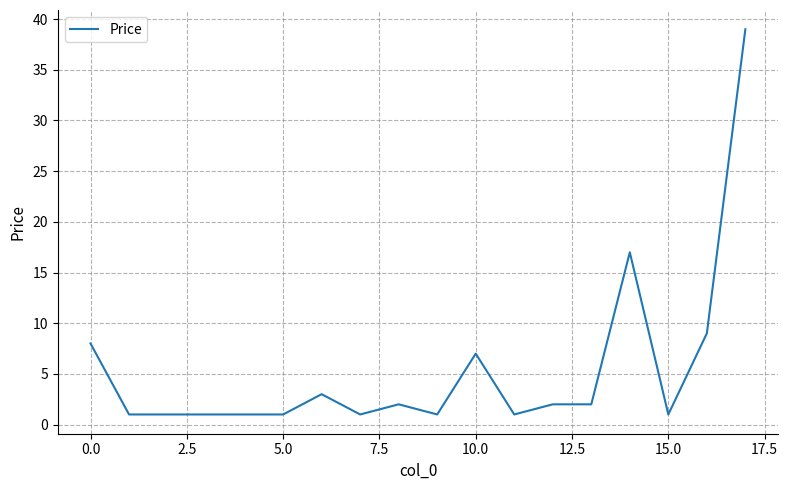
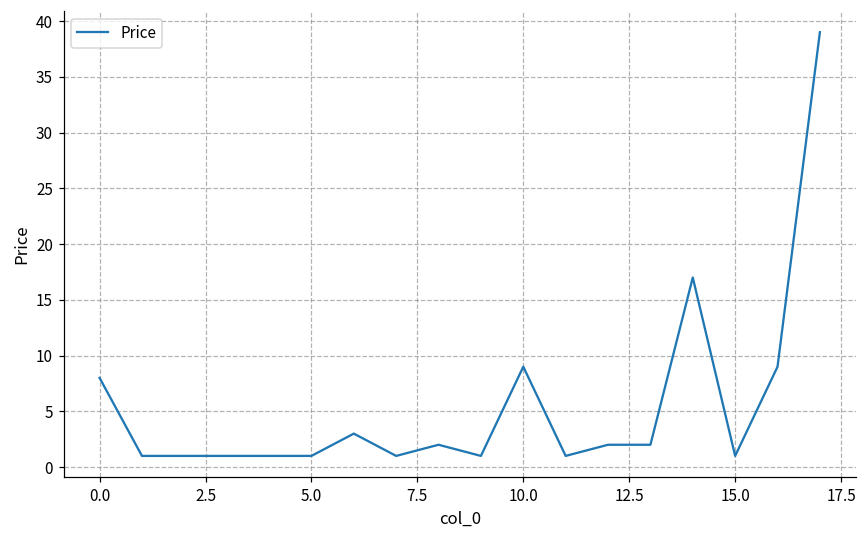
  {
    "0.0": 8,
    "5.0": 1,
-   "10.0": 7,
+   "10.0": 9,
    "15.0": 1
  }
